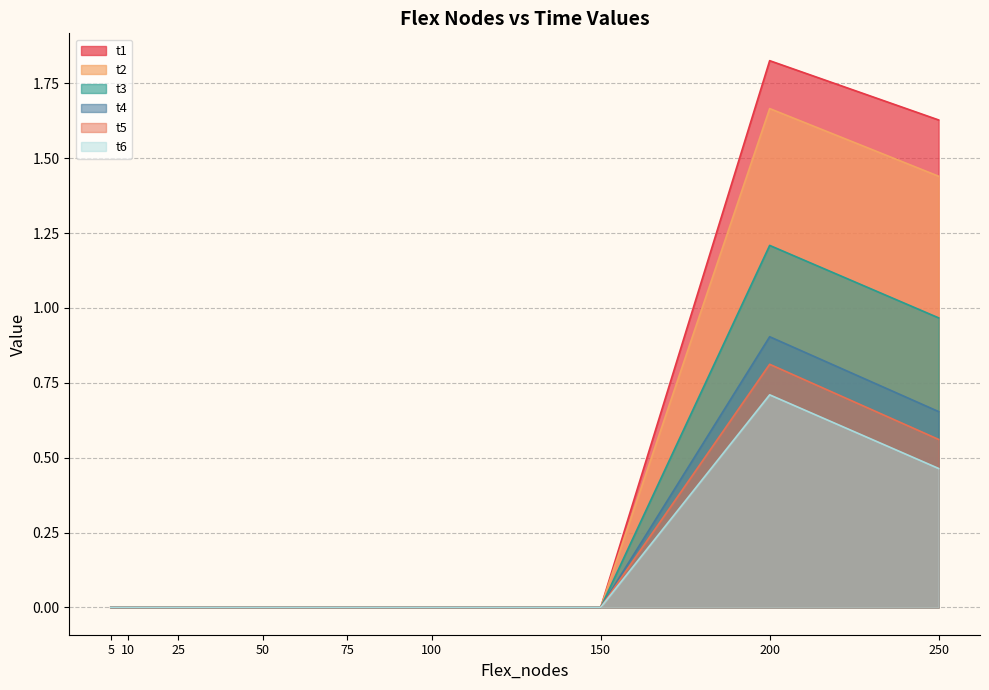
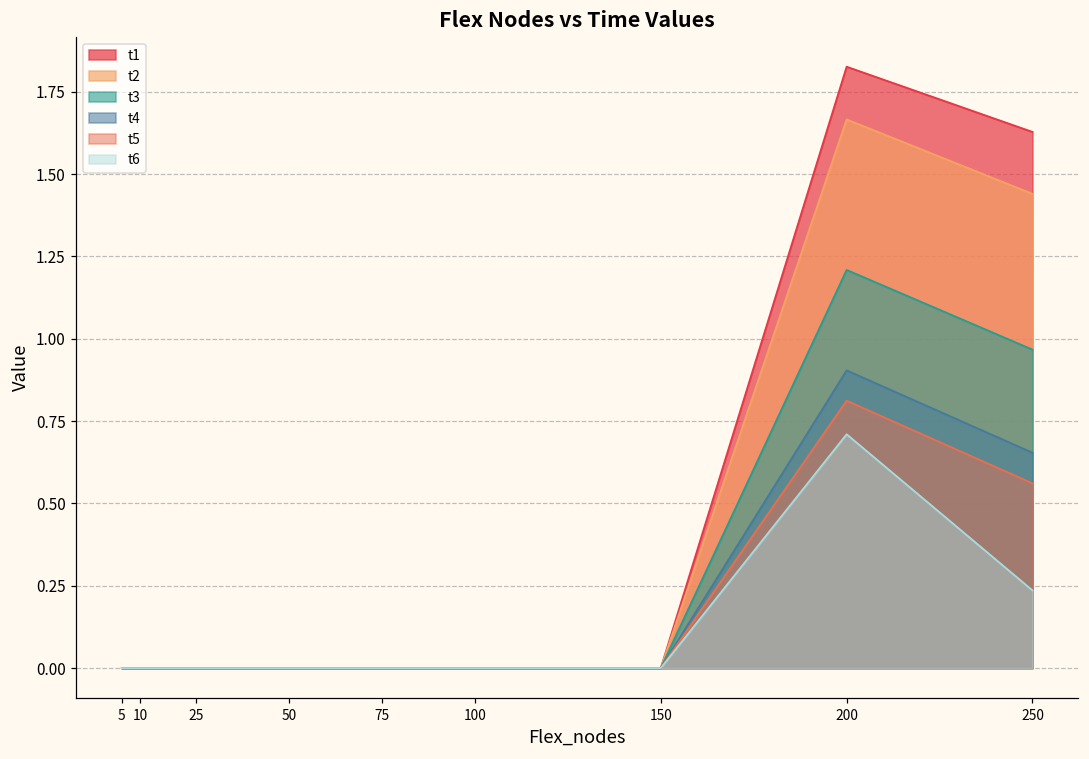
  {
    "t6": {
      "200": 0.71,
-     "250": 0.46
+     "250": 0.24
    }
  }
